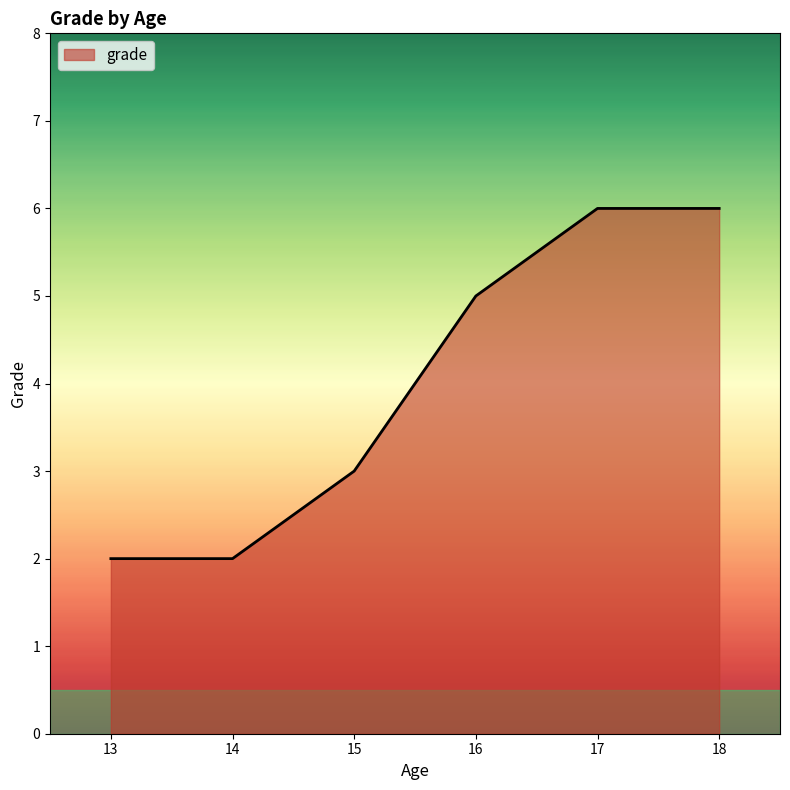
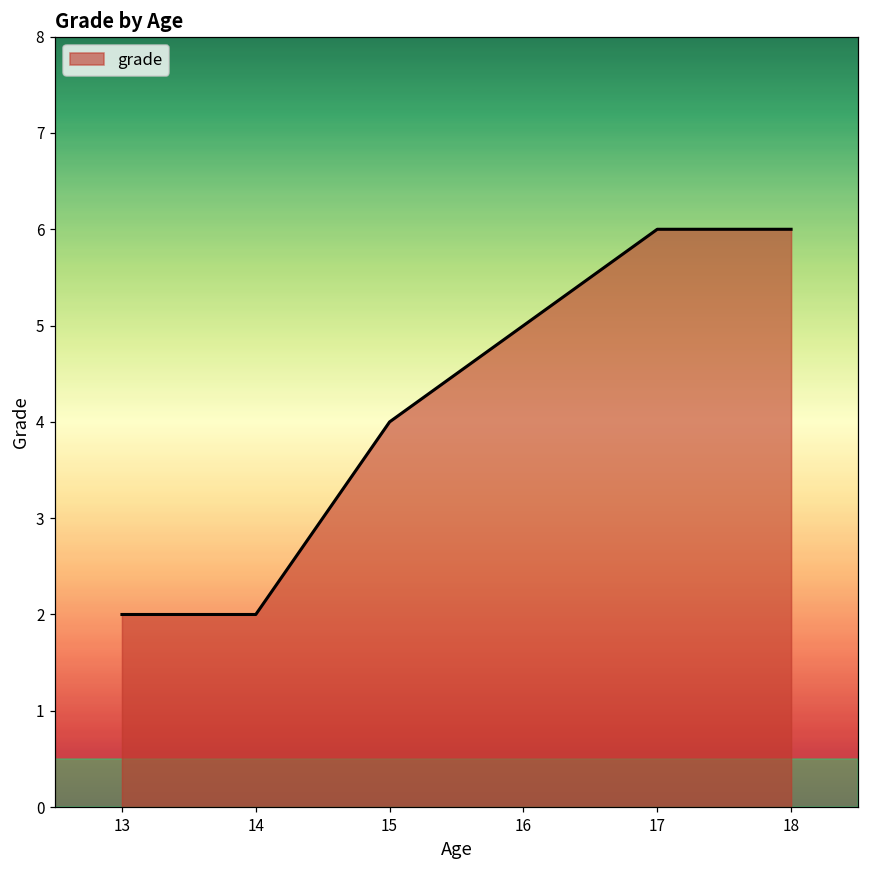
  {
    "13": 2,
    "14": 2,
-   "15": 3,
+   "15": 4,
    "16": 5,
    "17": 6,
    "18": 6
  }
